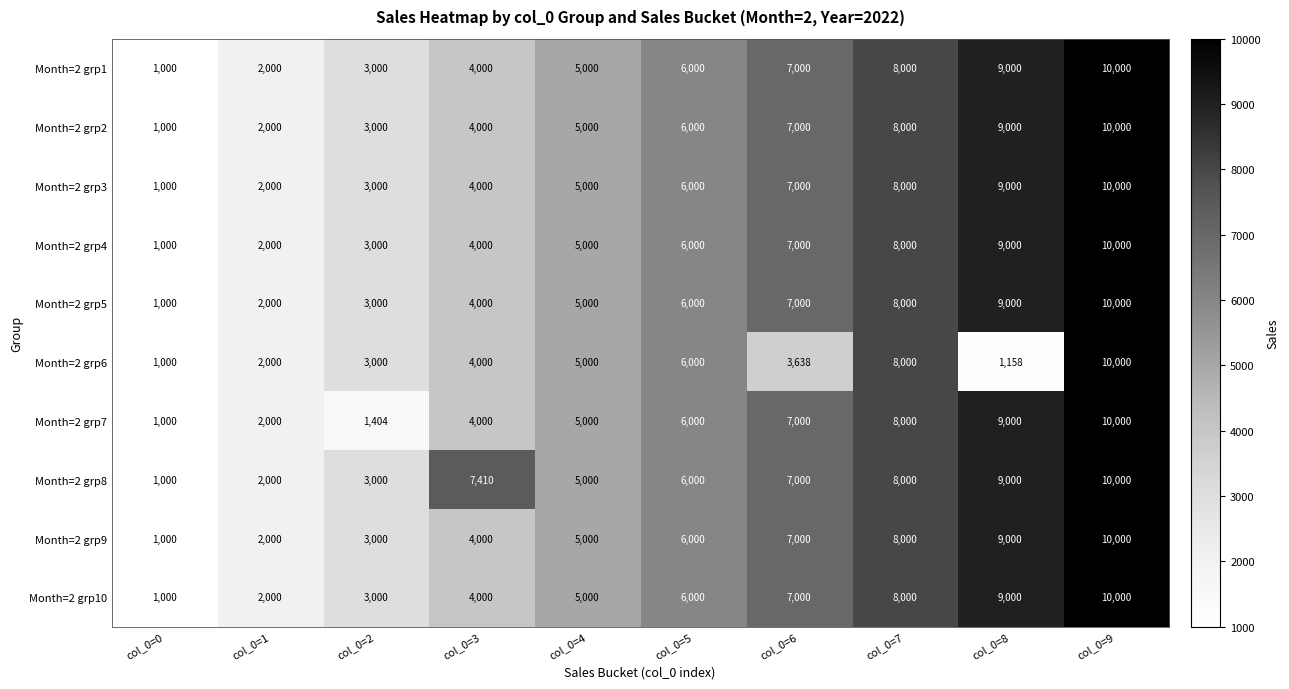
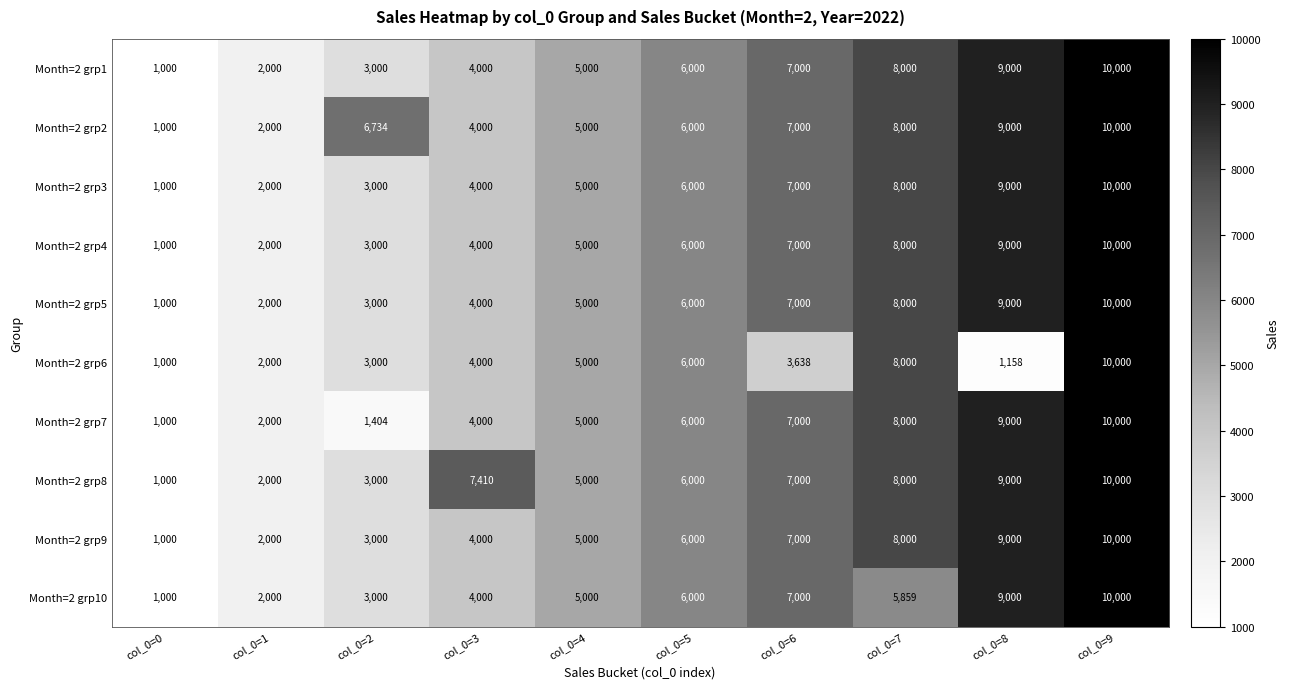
  {
    "Month=2 grp1": {
      "col_0=0": "1,000",
      "col_0=1": "2,000",
      "col_0=2": "3,000",
      "col_0=3": "4,000",
      "col_0=4": "5,000",
      "col_0=5": "6,000",
      "col_0=6": "7,000",
      "col_0=7": "8,000",
      "col_0=8": "9,000",
      "col_0=9": "10,000"
    },
    "Month=2 grp2": {
      "col_0=0": "1,000",
      "col_0=1": "2,000",
-     "col_0=2": "3,000",
+     "col_0=2": "6,734",
      "col_0=3": "4,000",
      "col_0=4": "5,000",
      "col_0=5": "6,000",
      "col_0=6": "7,000",
      "col_0=7": "8,000",
      "col_0=8": "9,000",
      "col_0=9": "10,000"
    },
    "Month=2 grp3": {
      "col_0=0": "1,000",
      "col_0=1": "2,000",
      "col_0=2": "3,000",
      "col_0=3": "4,000",
      "col_0=4": "5,000",
      "col_0=5": "6,000",
      "col_0=6": "7,000",
      "col_0=7": "8,000",
      "col_0=8": "9,000",
      "col_0=9": "10,000"
    },
    "Month=2 grp4": {
      "col_0=0": "1,000",
      "col_0=1": "2,000",
      "col_0=2": "3,000",
      "col_0=3": "4,000",
      "col_0=4": "5,000",
      "col_0=5": "6,000",
      "col_0=6": "7,000",
      "col_0=7": "8,000",
      "col_0=8": "9,000",
      "col_0=9": "10,000"
    },
    "Month=2 grp5": {
      "col_0=0": "1,000",
      "col_0=1": "2,000",
      "col_0=2": "3,000",
      "col_0=3": "4,000",
      "col_0=4": "5,000",
      "col_0=5": "6,000",
      "col_0=6": "7,000",
      "col_0=7": "8,000",
      "col_0=8": "9,000",
      "col_0=9": "10,000"
    },
    "Month=2 grp6": {
      "col_0=0": "1,000",
      "col_0=1": "2,000",
      "col_0=2": "3,000",
      "col_0=3": "4,000",
      "col_0=4": "5,000",
      "col_0=5": "6,000",
      "col_0=6": "3,638",
      "col_0=7": "8,000",
      "col_0=8": "1,158",
      "col_0=9": "10,000"
    },
    "Month=2 grp7": {
      "col_0=0": "1,000",
      "col_0=1": "2,000",
      "col_0=2": "1,404",
      "col_0=3": "4,000",
      "col_0=4": "5,000",
      "col_0=5": "6,000",
      "col_0=6": "7,000",
      "col_0=7": "8,000",
      "col_0=8": "9,000",
      "col_0=9": "10,000"
    },
    "Month=2 grp8": {
      "col_0=0": "1,000",
      "col_0=1": "2,000",
      "col_0=2": "3,000",
      "col_0=3": "7,410",
      "col_0=4": "5,000",
      "col_0=5": "6,000",
      "col_0=6": "7,000",
      "col_0=7": "8,000",
      "col_0=8": "9,000",
      "col_0=9": "10,000"
    },
    "Month=2 grp9": {
      "col_0=0": "1,000",
      "col_0=1": "2,000",
      "col_0=2": "3,000",
      "col_0=3": "4,000",
      "col_0=4": "5,000",
      "col_0=5": "6,000",
      "col_0=6": "7,000",
      "col_0=7": "8,000",
      "col_0=8": "9,000",
      "col_0=9": "10,000"
    },
    "Month=2 grp10": {
      "col_0=0": "1,000",
      "col_0=1": "2,000",
      "col_0=2": "3,000",
      "col_0=3": "4,000",
      "col_0=4": "5,000",
      "col_0=5": "6,000",
      "col_0=6": "7,000",
-     "col_0=7": "8,000",
+     "col_0=7": "5,859",
      "col_0=8": "9,000",
      "col_0=9": "10,000"
    }
  }
